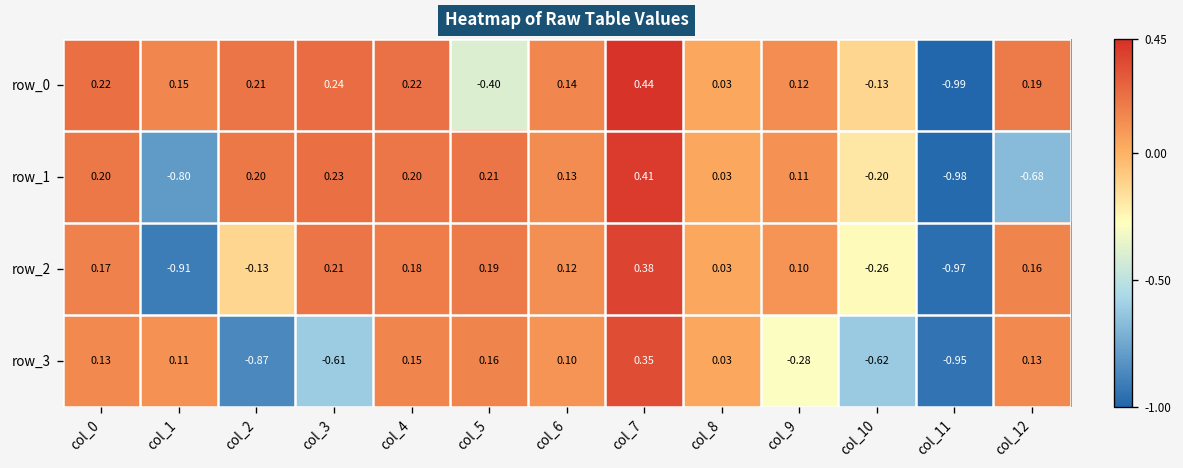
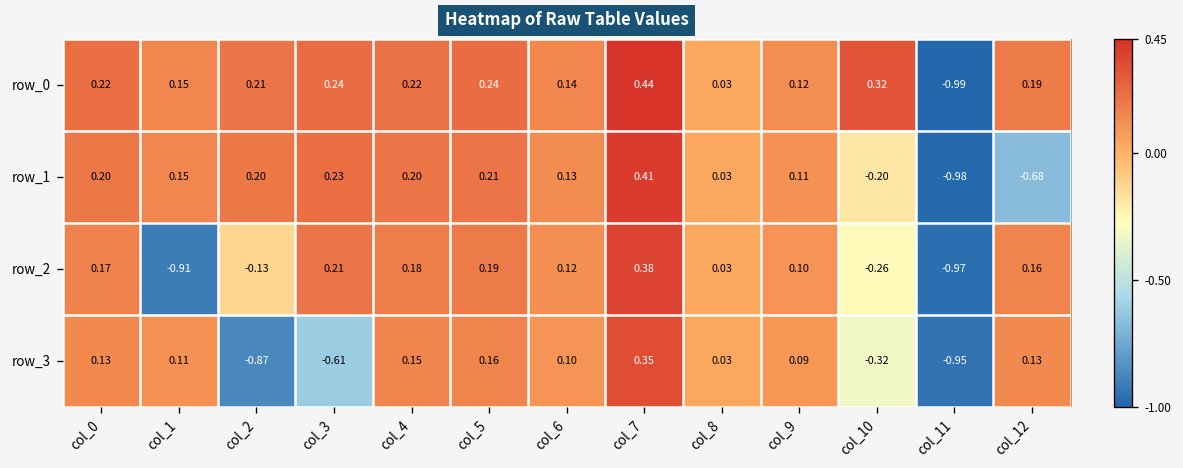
  {
    "row_0": {
      "col_0": 0.22,
      "col_1": 0.15,
      "col_2": 0.21,
      "col_3": 0.24,
      "col_4": 0.22,
-     "col_5": -0.40,
+     "col_5": 0.24,
      "col_6": 0.14,
      "col_7": 0.44,
      "col_8": 0.03,
      "col_9": 0.12,
-     "col_10": -0.13,
+     "col_10": 0.32,
      "col_11": -0.99,
      "col_12": 0.19
    },
    "row_1": {
      "col_0": 0.20,
-     "col_1": -0.80,
+     "col_1": 0.15,
      "col_2": 0.20,
      "col_3": 0.23,
      "col_4": 0.20,
      "col_5": 0.21,
      "col_6": 0.13,
      "col_7": 0.41,
      "col_8": 0.03,
      "col_9": 0.11,
      "col_10": -0.20,
      "col_11": -0.98,
      "col_12": -0.68
    },
    "row_2": {
      "col_0": 0.17,
      "col_1": -0.91,
      "col_2": -0.13,
      "col_3": 0.21,
      "col_4": 0.18,
      "col_5": 0.19,
      "col_6": 0.12,
      "col_7": 0.38,
      "col_8": 0.03,
      "col_9": 0.10,
      "col_10": -0.26,
      "col_11": -0.97,
      "col_12": 0.16
    },
    "row_3": {
      "col_0": 0.13,
      "col_1": 0.11,
      "col_2": -0.87,
      "col_3": -0.61,
      "col_4": 0.15,
      "col_5": 0.16,
      "col_6": 0.10,
      "col_7": 0.35,
      "col_8": 0.03,
-     "col_9": -0.28,
-     "col_10": -0.62,
+     "col_9": 0.09,
+     "col_10": -0.32,
      "col_11": -0.95,
      "col_12": 0.13
    }
  }
